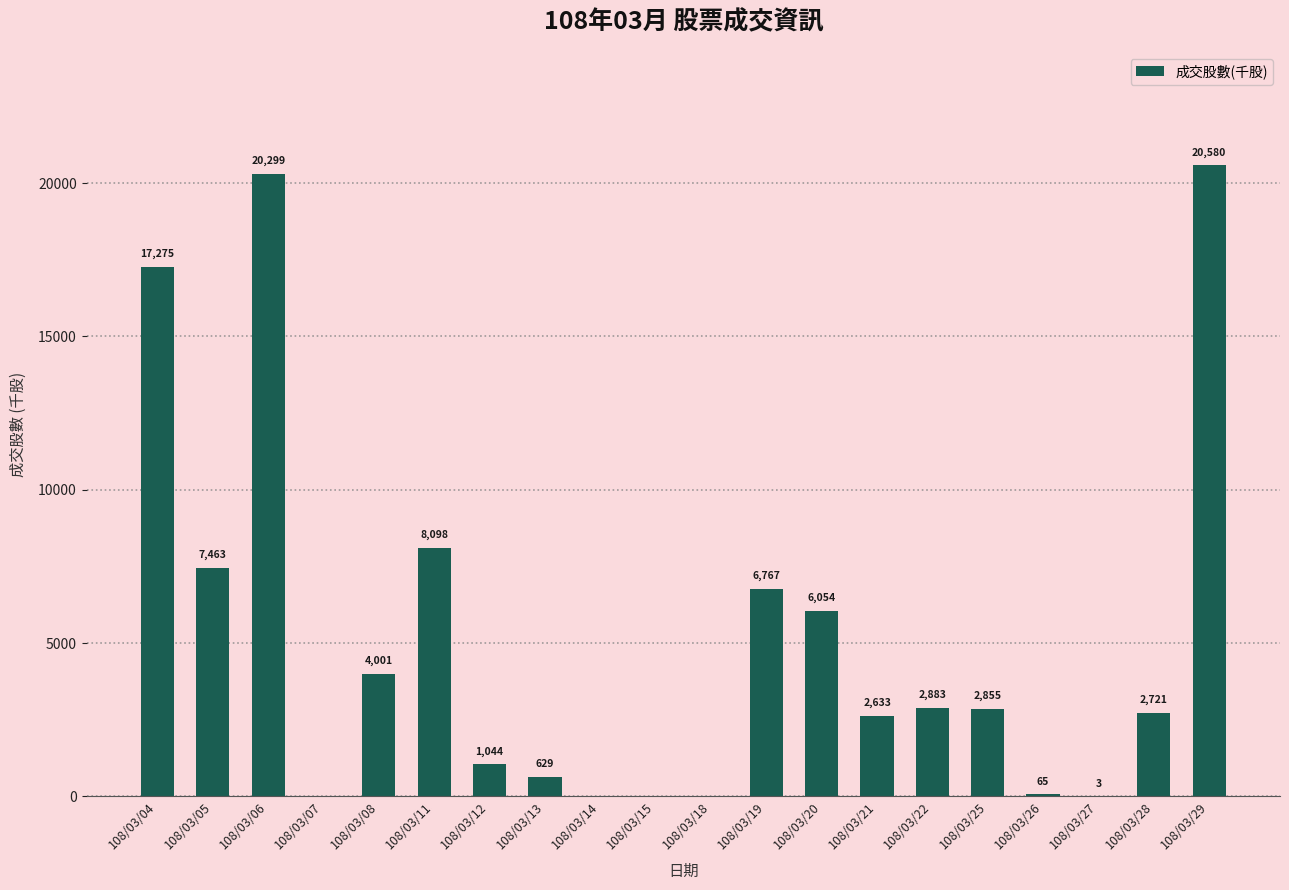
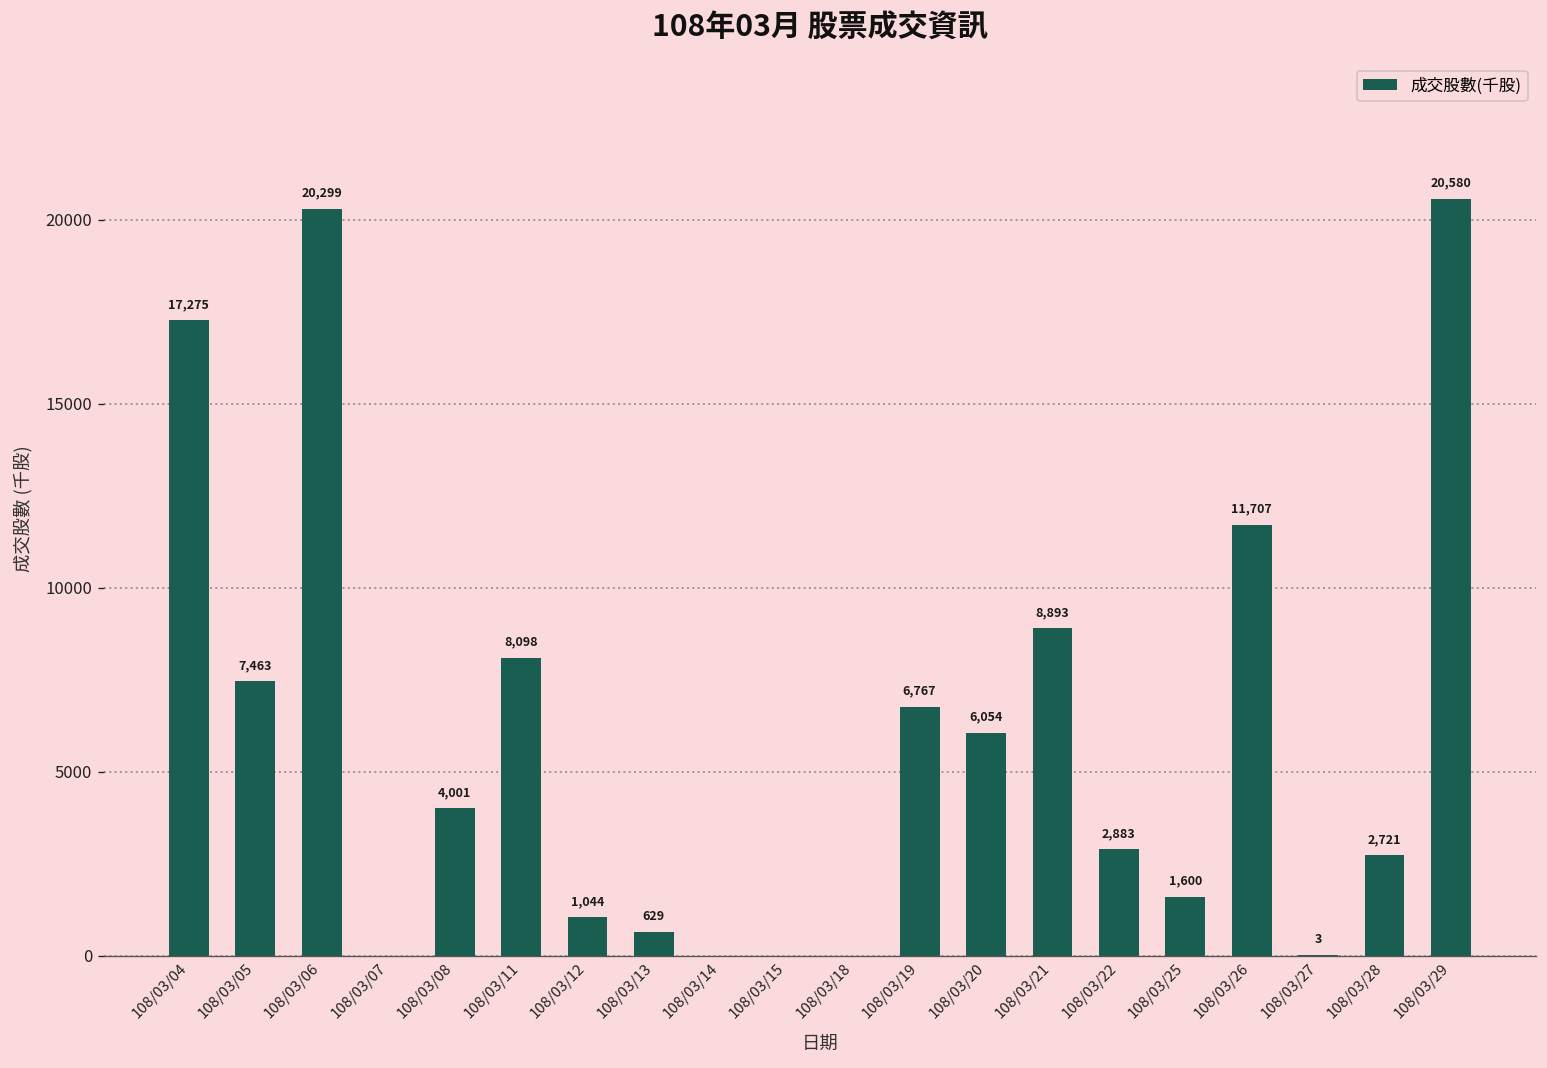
  {
    "108/03/04": "17,275",
    "108/03/05": "7,463",
    "108/03/06": "20,299",
    "108/03/08": "4,001",
    "108/03/11": "8,098",
    "108/03/12": "1,044",
    "108/03/13": "629",
    "108/03/19": "6,767",
    "108/03/20": "6,054",
-   "108/03/21": "2,633",
+   "108/03/21": "8,893",
    "108/03/22": "2,883",
-   "108/03/25": "2,855",
-   "108/03/26": "65",
+   "108/03/25": "1,600",
+   "108/03/26": "11,707",
    "108/03/27": "3",
    "108/03/28": "2,721",
    "108/03/29": "20,580"
  }
